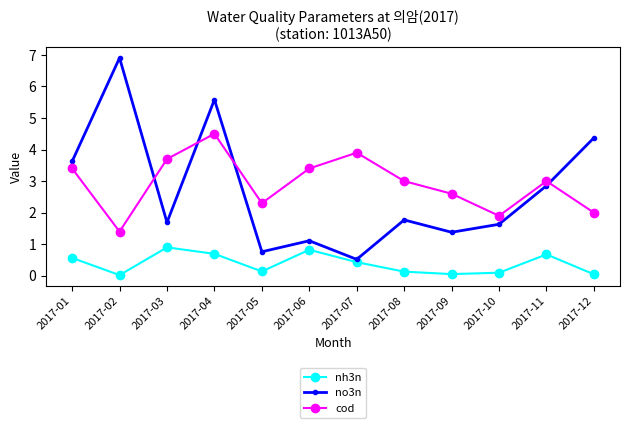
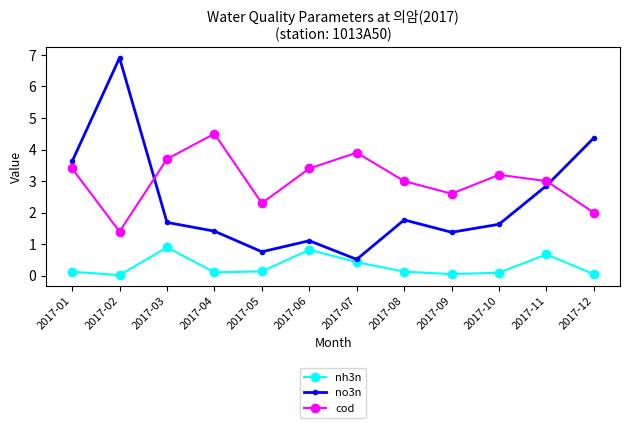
  {
    "nh3n": {
-     "2017-01": 0.6,
+     "2017-01": 0.1,
      "2017-02": 0.0,
      "2017-03": 0.9,
-     "2017-04": 0.7,
+     "2017-04": 0.1,
      "2017-05": 0.1,
      "2017-06": 0.8,
      "2017-07": 0.4,
      "2017-08": 0.1,
      "2017-09": 0.1,
      "2017-10": 0.1,
      "2017-11": 0.7,
      "2017-12": 0.0
    },
    "no3n": {
      "2017-01": 3.6,
      "2017-02": 6.9,
      "2017-03": 1.7,
-     "2017-04": 5.6,
+     "2017-04": 1.4,
      "2017-05": 0.8,
      "2017-06": 1.1,
      "2017-07": 0.5,
      "2017-08": 1.8,
      "2017-09": 1.4,
      "2017-10": 1.6,
      "2017-11": 2.9,
      "2017-12": 4.4
    },
    "cod": {
      "2017-01": 3.4,
      "2017-02": 1.4,
      "2017-03": 3.7,
      "2017-04": 4.5,
      "2017-05": 2.3,
      "2017-06": 3.4,
      "2017-07": 3.9,
      "2017-08": 3.0,
      "2017-09": 2.6,
-     "2017-10": 1.9,
+     "2017-10": 3.2,
      "2017-11": 3.0,
      "2017-12": 2.0
    }
  }
